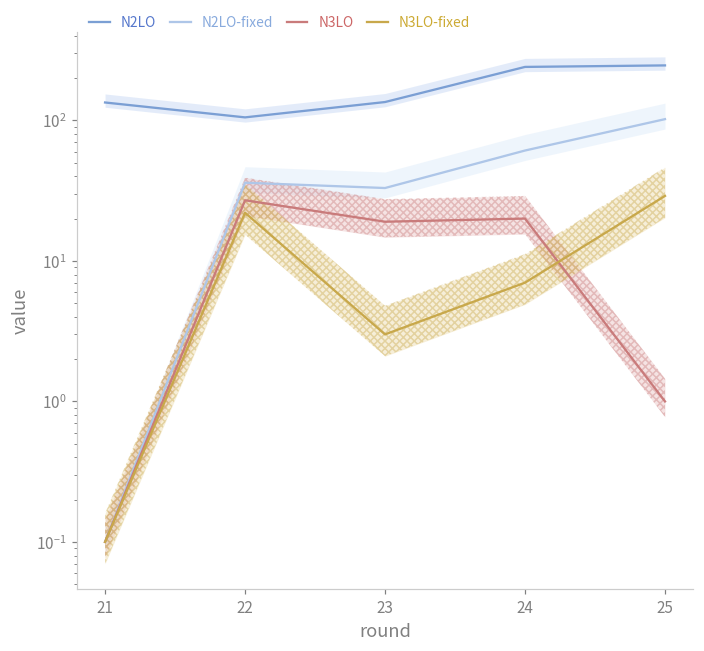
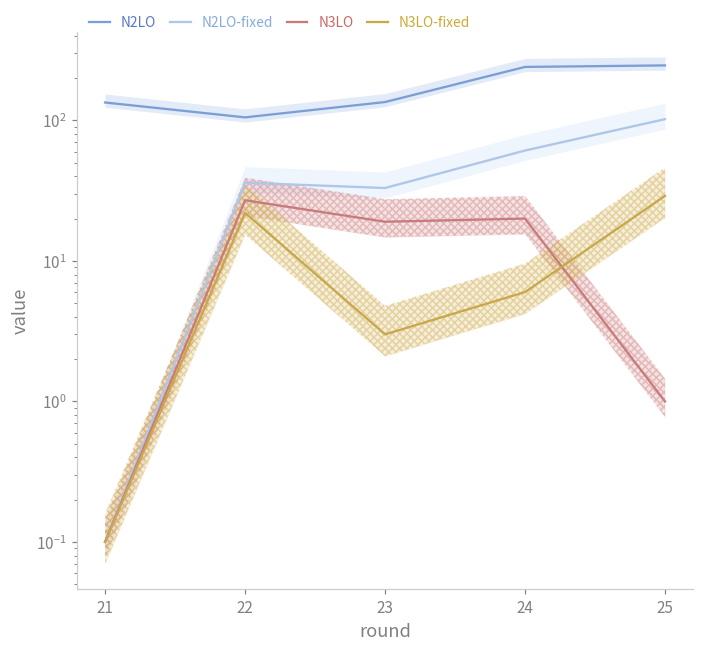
  {
    "N2LO": {
      "21": 130,
      "22": 110,
      "23": 140,
      "24": 240,
      "25": 250
    },
    "N3LO": {
      "22": 27,
      "23": 19,
      "24": 20,
      "25": 1
    },
    "N3LO-fixed": {
      "22": 22,
      "23": 3,
-     "24": 7,
+     "24": 6,
      "25": 29
    }
  }
